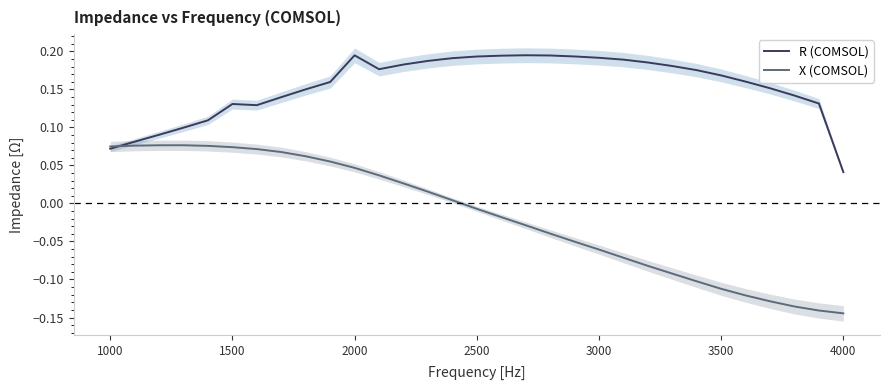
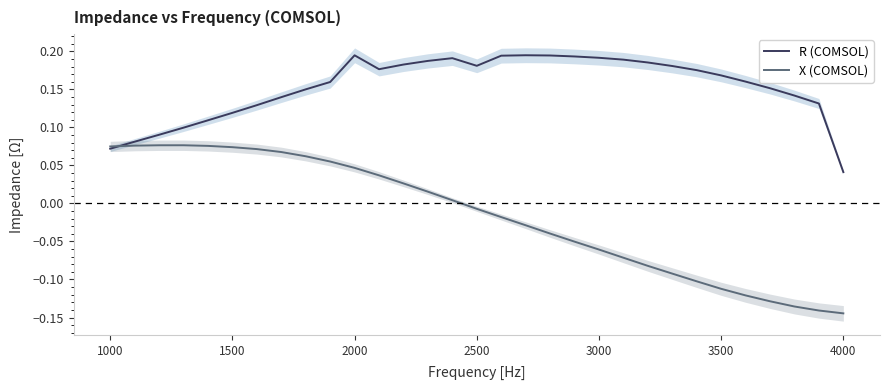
  {
    "R (COMSOL)": {
-     "1500": 0.13,
+     "1500": 0.12,
      "2000": 0.19,
-     "2500": 0.19,
+     "2500": 0.18,
      "3000": 0.19,
      "3500": 0.17
    }
  }
